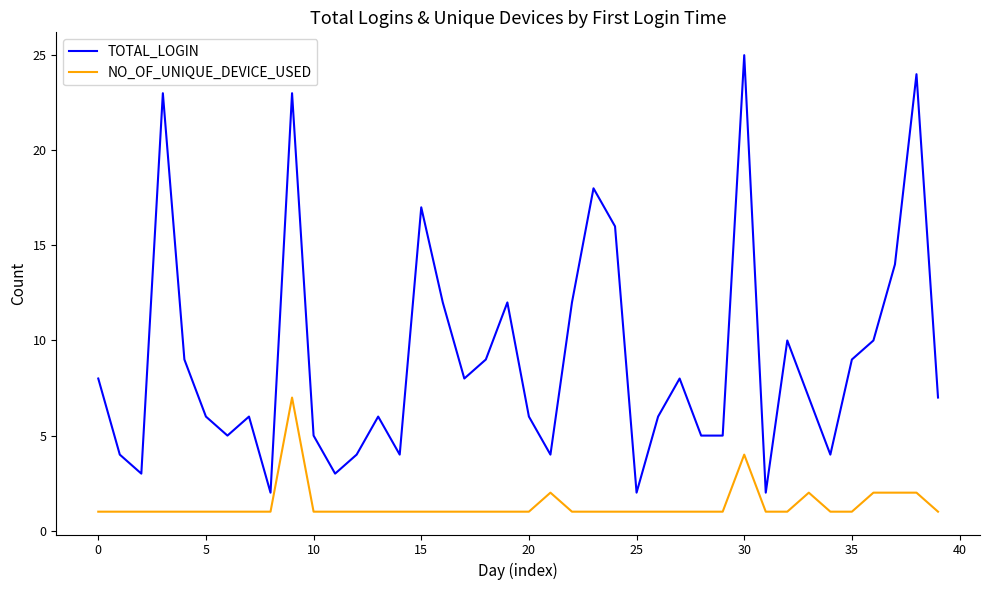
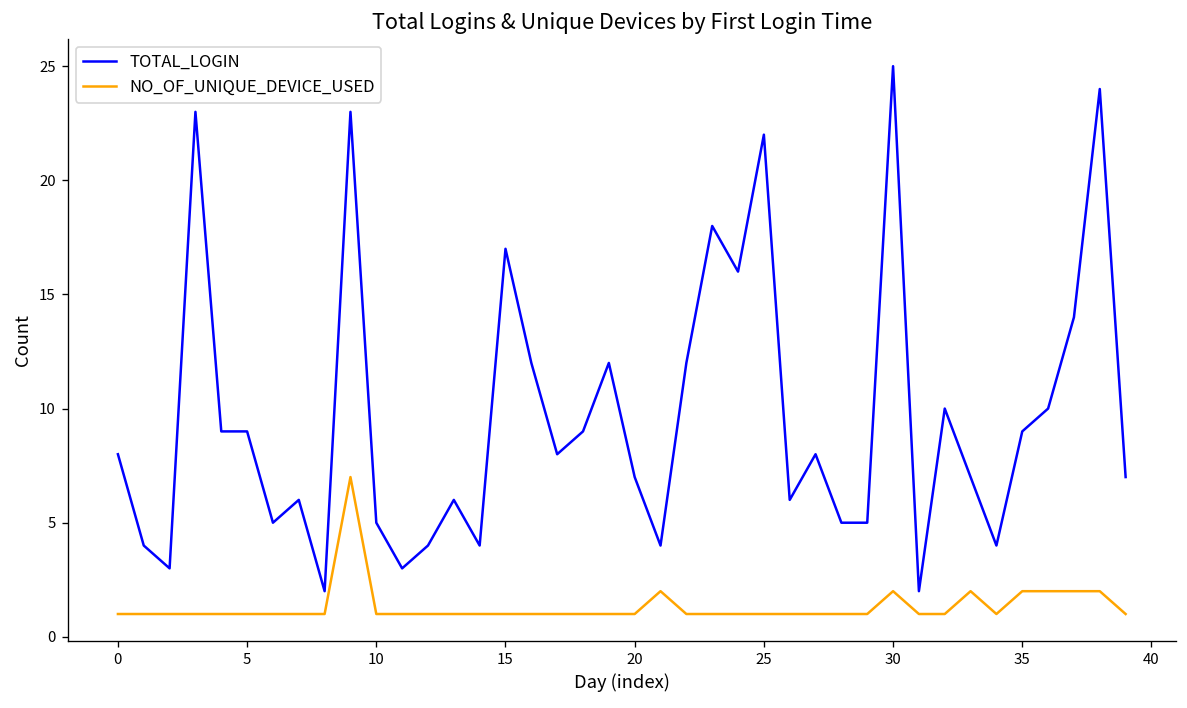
  {
    "TOTAL_LOGIN": {
      "0": 8,
-     "5": 6,
+     "5": 9,
      "10": 5,
      "15": 17,
-     "20": 6,
-     "25": 2,
+     "20": 7,
+     "25": 22,
      "30": 25,
      "35": 9
    },
    "NO_OF_UNIQUE_DEVICE_USED": {
      "0": 1,
      "5": 1,
      "10": 1,
      "15": 1,
      "20": 1,
      "25": 1,
-     "30": 4,
-     "35": 1
+     "30": 2,
+     "35": 2
    }
  }
